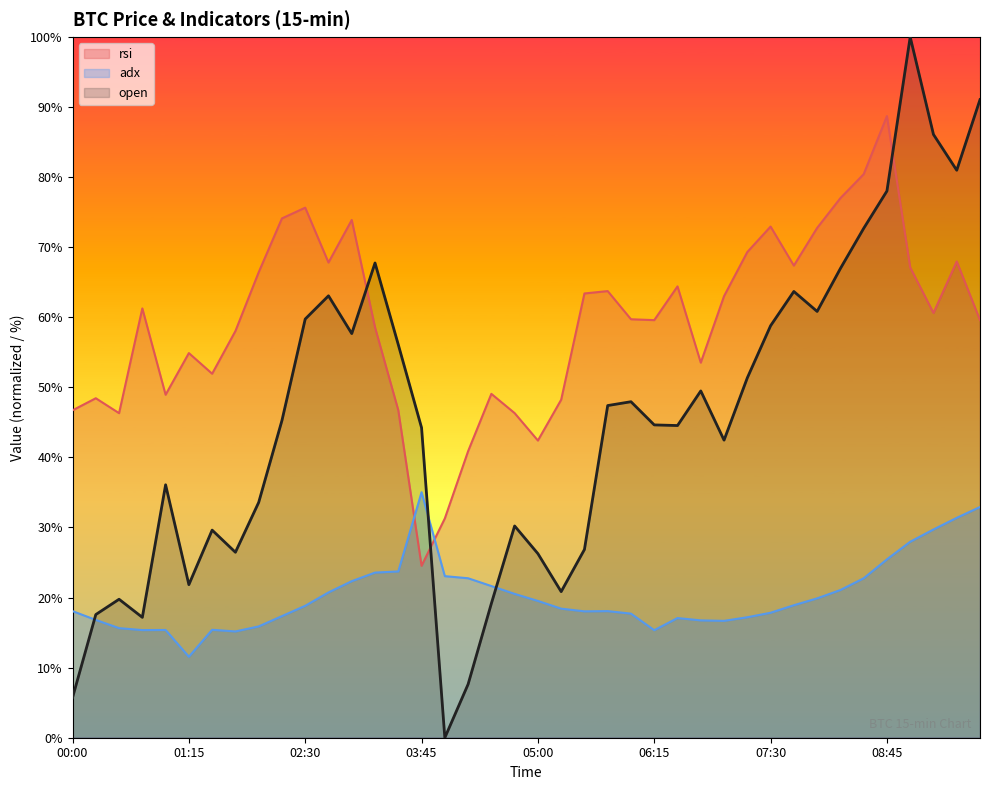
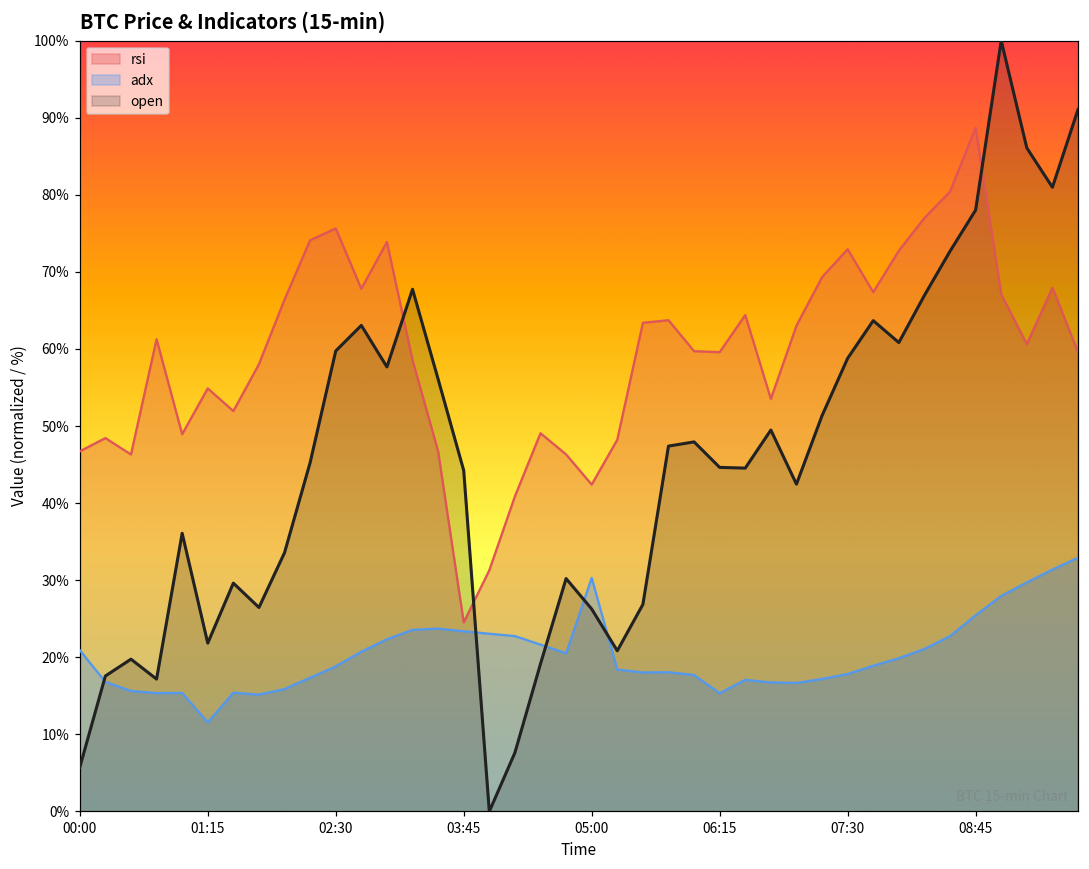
  {
    "adx": {
-     "00:00": "18%",
+     "00:00": "21%",
      "01:15": "12%",
      "02:30": "19%",
-     "03:45": "35%",
-     "05:00": "20%",
+     "03:45": "23%",
+     "05:00": "30%",
      "06:15": "15%",
      "07:30": "18%",
      "08:45": "25%"
    }
  }
